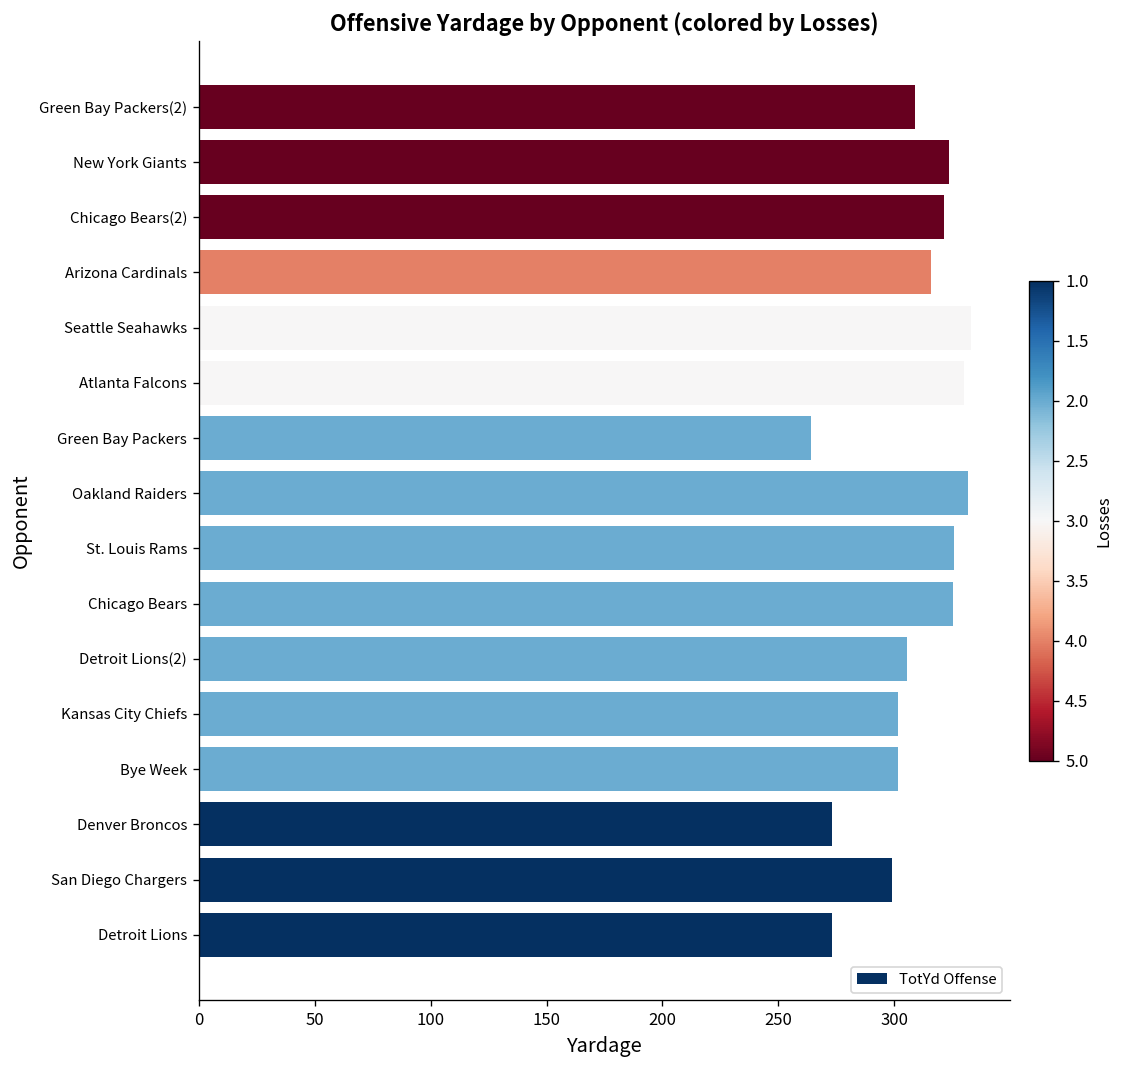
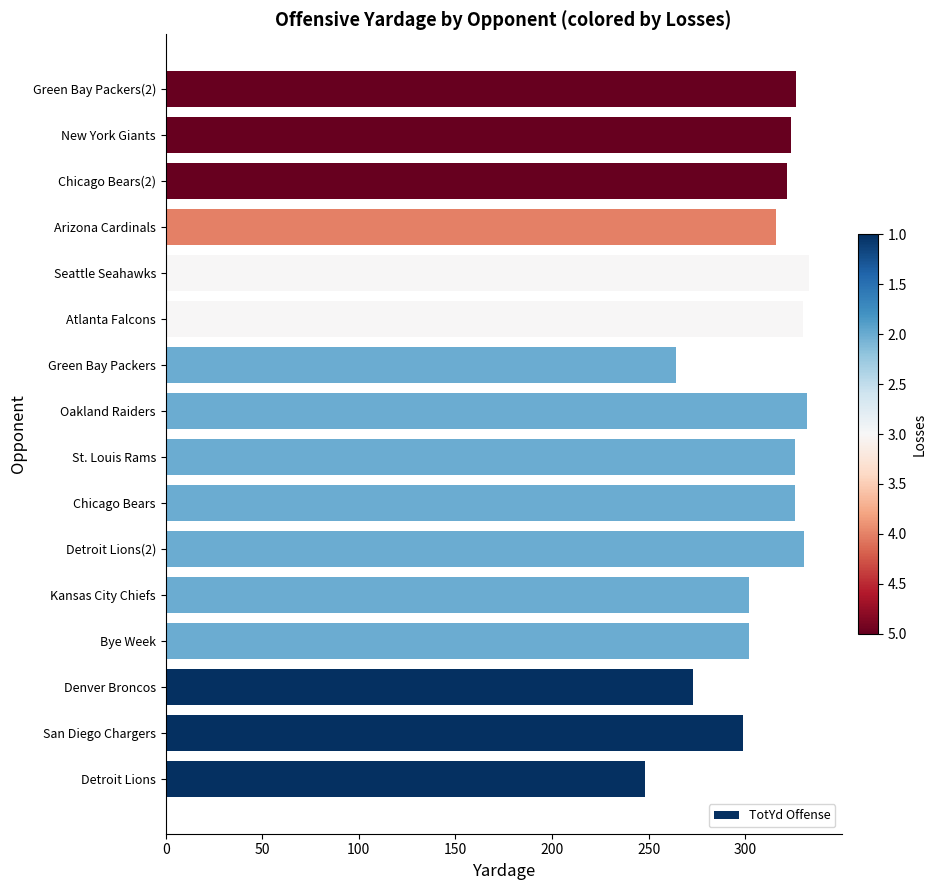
  {
-   "Green Bay Packers(2)": 309,
+   "Green Bay Packers(2)": 326,
    "New York Giants": 324,
    "Chicago Bears(2)": 321,
    "Arizona Cardinals": 316,
    "Seattle Seahawks": 333,
    "Atlanta Falcons": 330,
    "Green Bay Packers": 264,
    "Oakland Raiders": 332,
    "St. Louis Rams": 326,
    "Chicago Bears": 326,
-   "Detroit Lions(2)": 306,
+   "Detroit Lions(2)": 331,
    "Kansas City Chiefs": 302,
    "Bye Week": 302,
    "Denver Broncos": 273,
    "San Diego Chargers": 299,
-   "Detroit Lions": 273
+   "Detroit Lions": 248
  }
